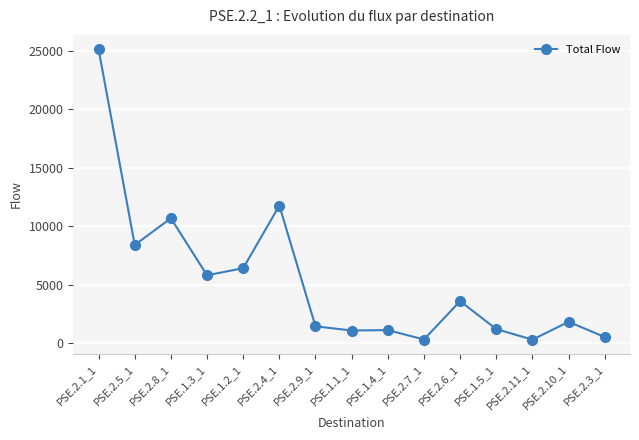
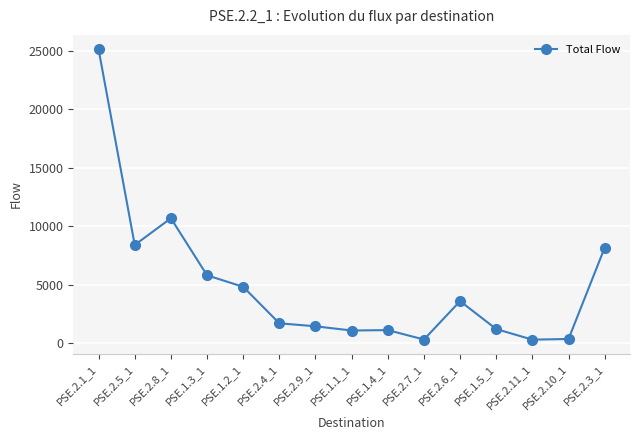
  {
    "PSE.2.1_1": 25100,
    "PSE.2.5_1": 8400,
    "PSE.2.8_1": 10700,
    "PSE.1.3_1": 5800,
-   "PSE.1.2_1": 6400,
-   "PSE.2.4_1": 11800,
+   "PSE.1.2_1": 4800,
+   "PSE.2.4_1": 1700,
    "PSE.2.9_1": 1500,
    "PSE.1.1_1": 1100,
    "PSE.1.4_1": 1100,
    "PSE.2.7_1": 300,
    "PSE.2.6_1": 3600,
    "PSE.1.5_1": 1200,
    "PSE.2.11_1": 300,
-   "PSE.2.10_1": 1800,
-   "PSE.2.3_1": 600
+   "PSE.2.10_1": 400,
+   "PSE.2.3_1": 8200
  }
